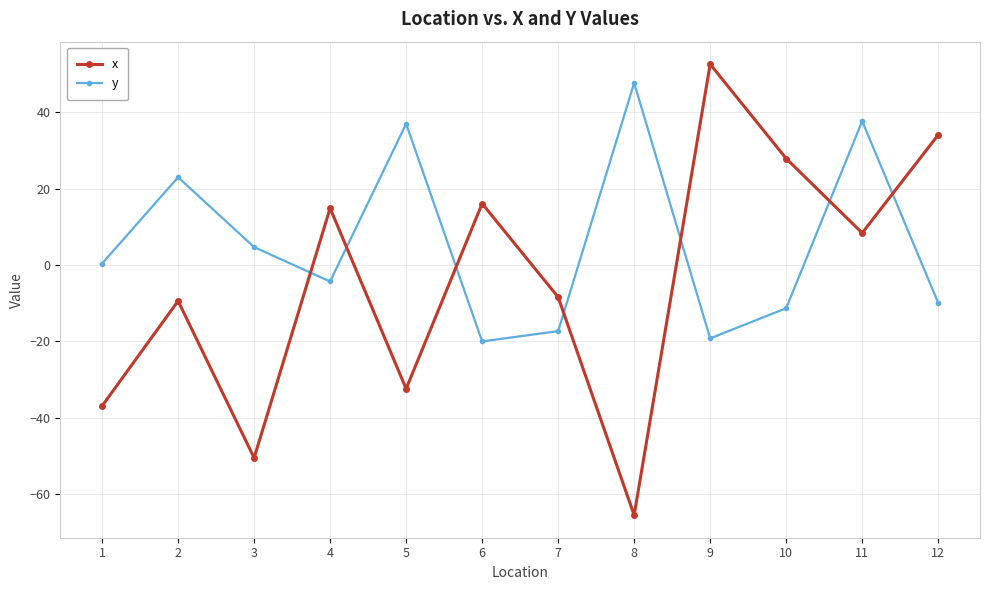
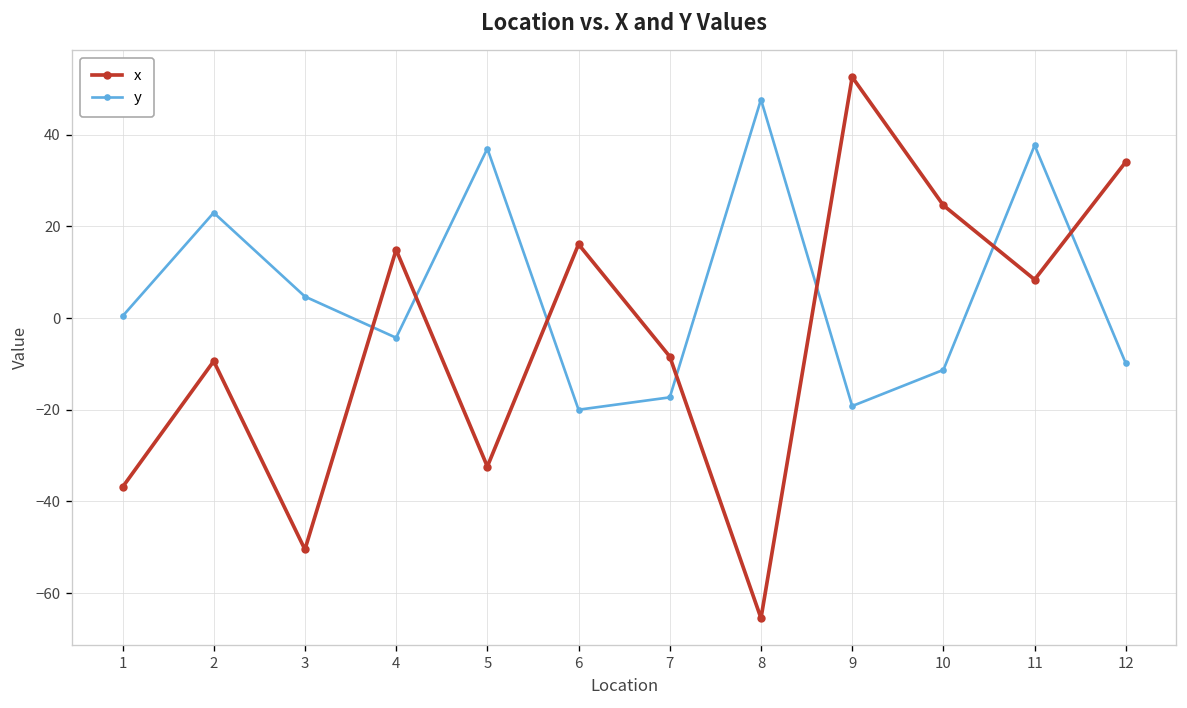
  {
    "x": {
      "1": -37,
      "2": -9,
      "3": -51,
      "4": 15,
      "5": -32,
      "6": 16,
      "7": -8,
      "8": -66,
      "9": 53,
-     "10": 28,
+     "10": 25,
      "11": 8,
      "12": 34
    },
    "y": {
      "1": 0,
      "2": 23,
      "3": 5,
      "4": -4,
      "5": 37,
      "6": -20,
      "7": -17,
      "8": 48,
      "9": -19,
      "10": -11,
      "11": 38,
      "12": -10
    }
  }
